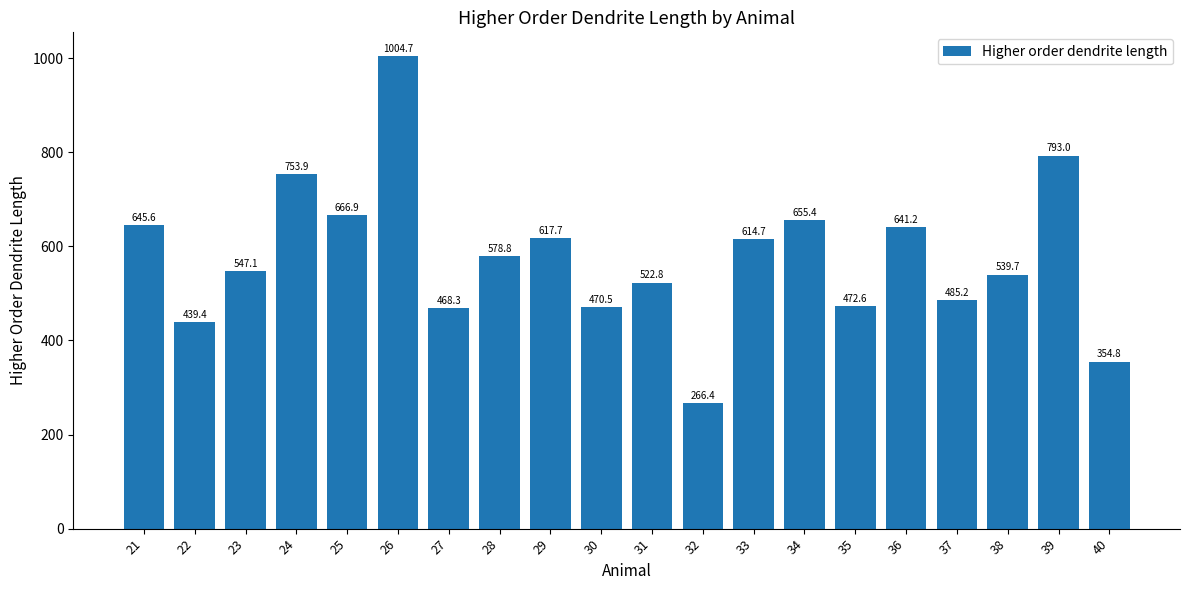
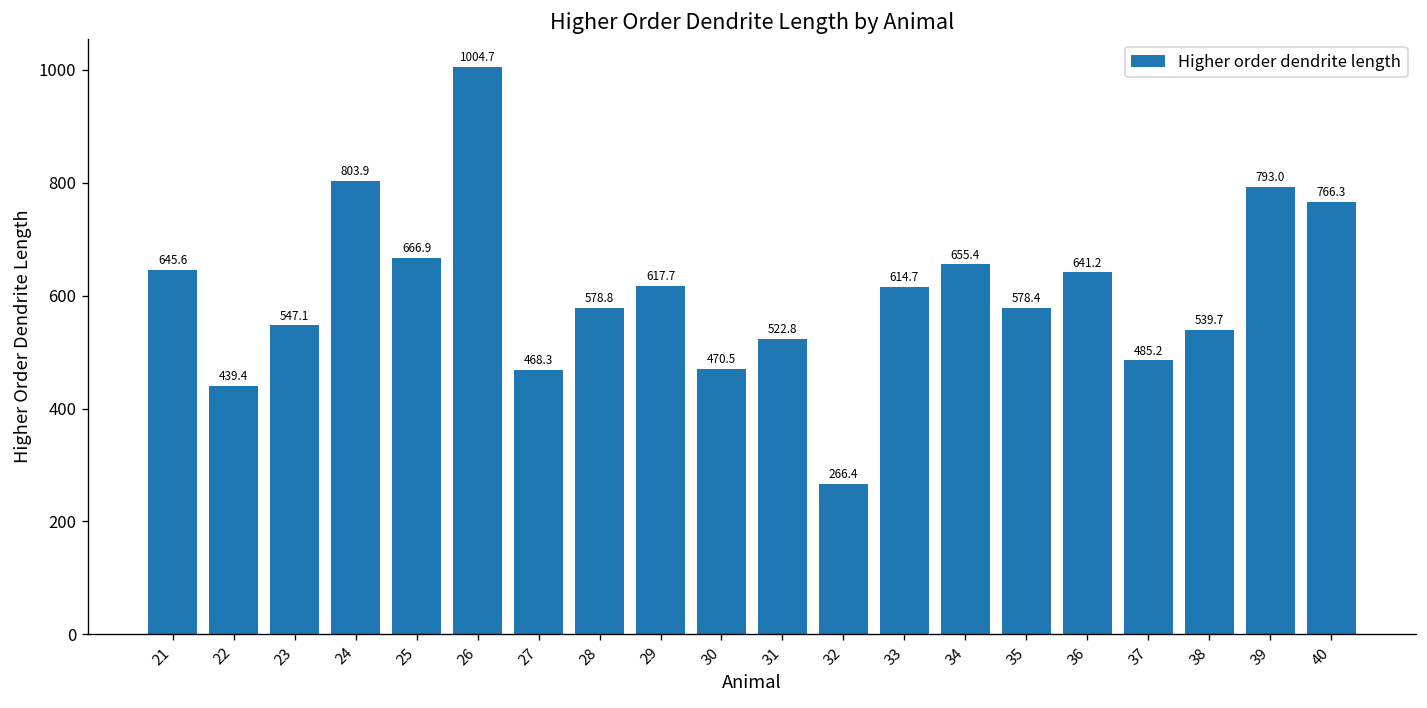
  {
    "21": 645.6,
    "22": 439.4,
    "23": 547.1,
-   "24": 753.9,
+   "24": 803.9,
    "25": 666.9,
    "26": 1004.7,
    "27": 468.3,
    "28": 578.8,
    "29": 617.7,
    "30": 470.5,
    "31": 522.8,
    "32": 266.4,
    "33": 614.7,
    "34": 655.4,
-   "35": 472.6,
+   "35": 578.4,
    "36": 641.2,
    "37": 485.2,
    "38": 539.7,
    "39": 793.0,
-   "40": 354.8
+   "40": 766.3
  }
